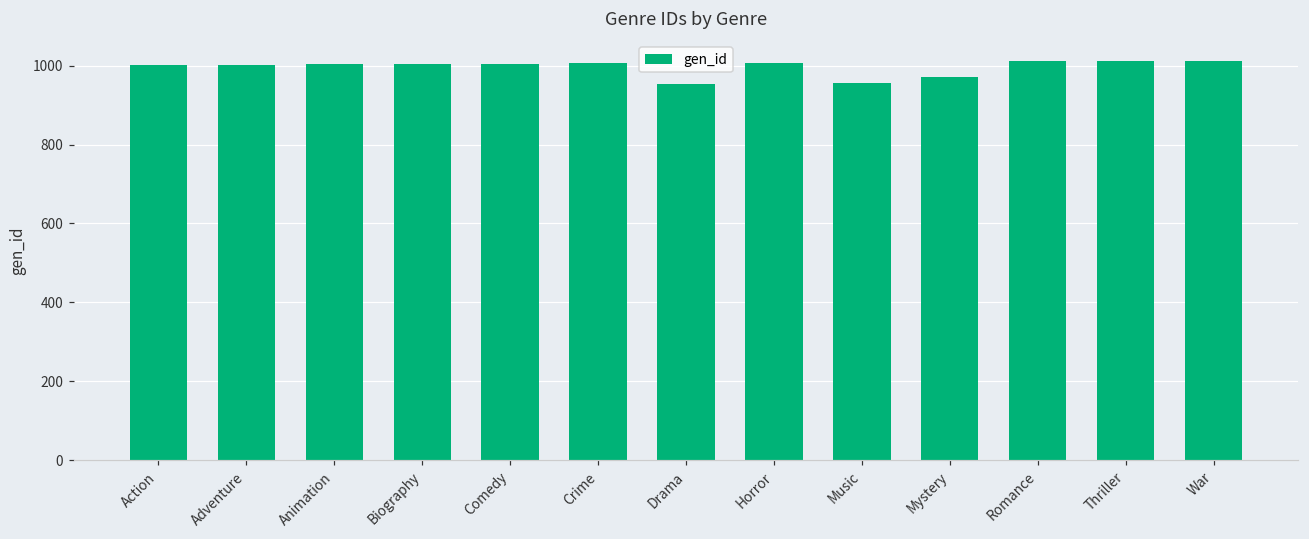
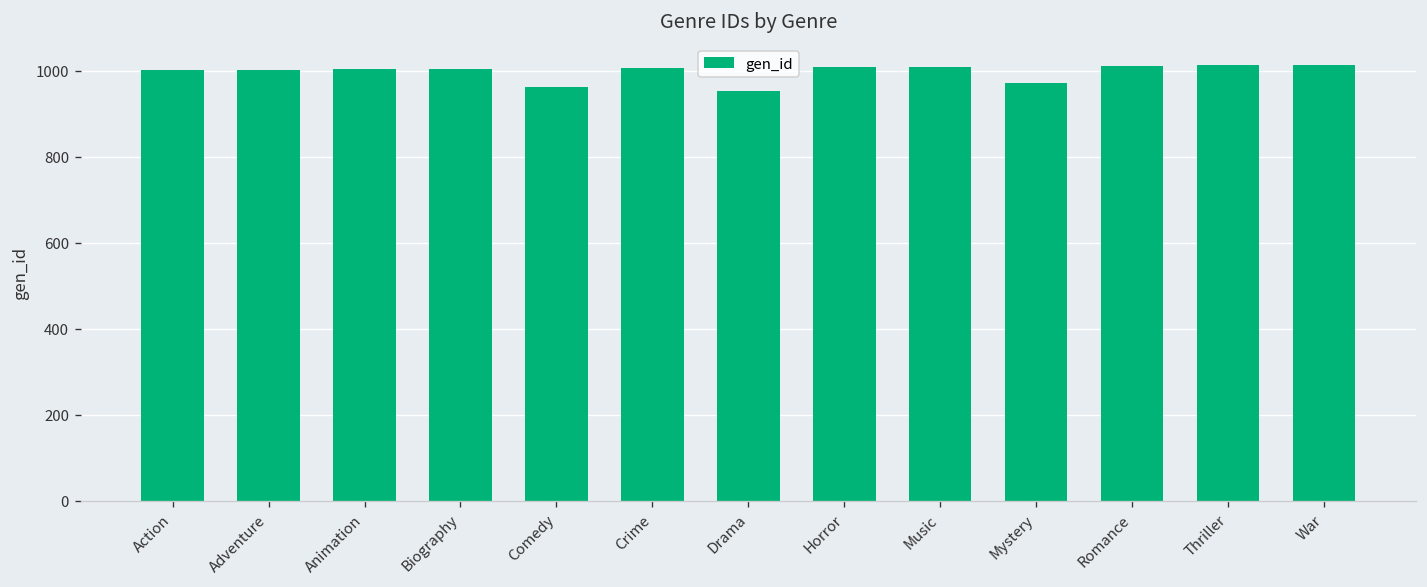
  {
    "Action": 1000,
    "Adventure": 1000,
    "Animation": 1000,
    "Biography": 1000,
-   "Comedy": 1010,
+   "Comedy": 960,
    "Crime": 1010,
    "Drama": 950,
    "Horror": 1010,
-   "Music": 960,
+   "Music": 1010,
    "Mystery": 970,
    "Romance": 1010,
    "Thriller": 1010,
    "War": 1010
  }
